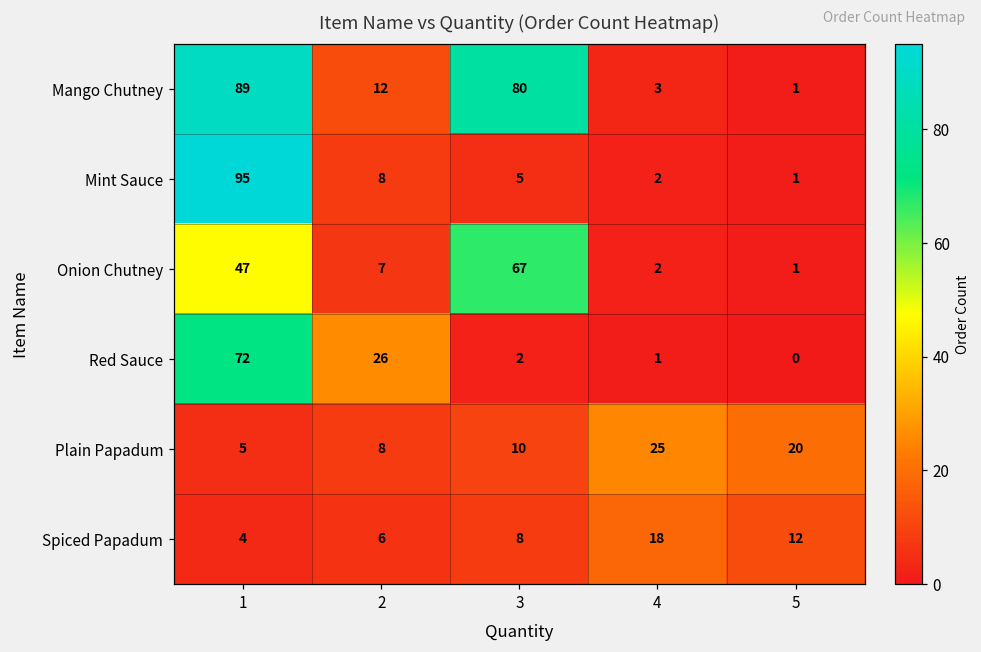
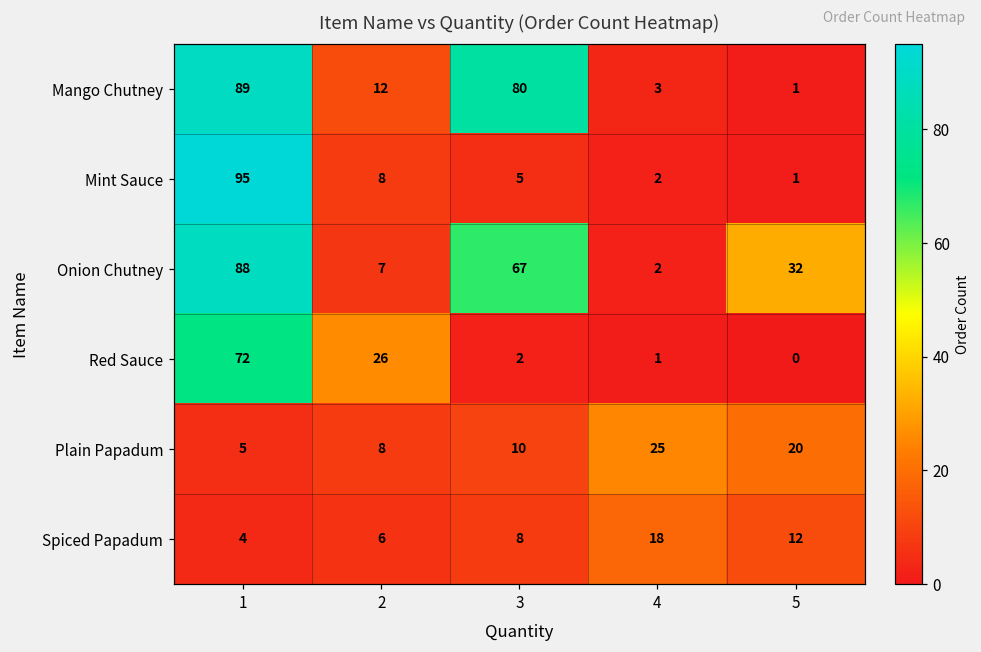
  {
    "Mango Chutney": {
      "1": 89,
      "2": 12,
      "3": 80,
      "4": 3,
      "5": 1
    },
    "Mint Sauce": {
      "1": 95,
      "2": 8,
      "3": 5,
      "4": 2,
      "5": 1
    },
    "Onion Chutney": {
-     "1": 47,
+     "1": 88,
      "2": 7,
      "3": 67,
      "4": 2,
-     "5": 1
+     "5": 32
    },
    "Red Sauce": {
      "1": 72,
      "2": 26,
      "3": 2,
      "4": 1,
      "5": 0
    },
    "Plain Papadum": {
      "1": 5,
      "2": 8,
      "3": 10,
      "4": 25,
      "5": 20
    },
    "Spiced Papadum": {
      "1": 4,
      "2": 6,
      "3": 8,
      "4": 18,
      "5": 12
    }
  }
